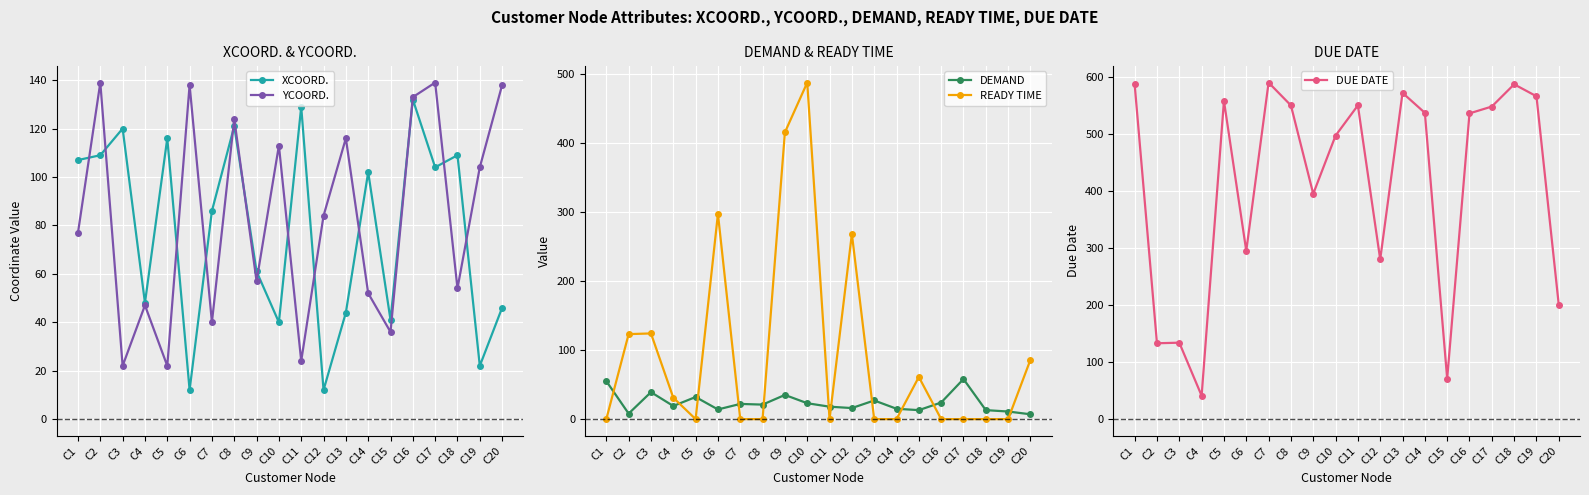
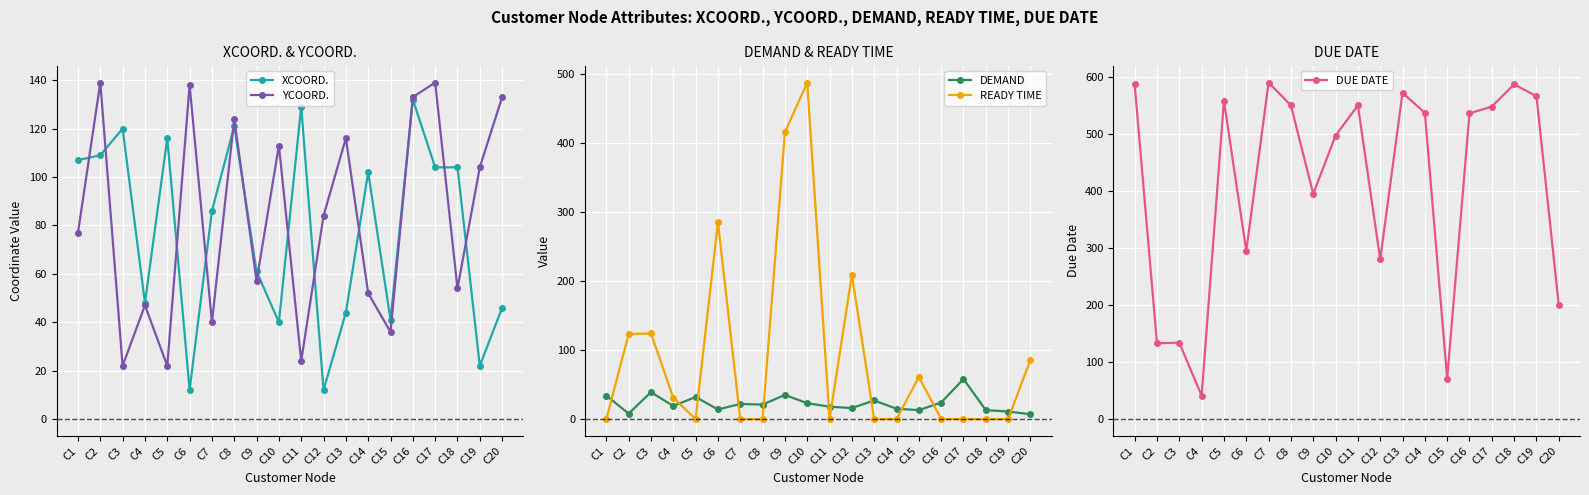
  {
    "XCOORD. & YCOORD.": {
      "XCOORD.": {
        "C1": 107,
        "C2": 109,
        "C3": 120,
        "C5": 116,
        "C6": 12,
        "C7": 86,
        "C8": 121,
        "C9": 61,
        "C10": 40,
        "C11": 129,
        "C12": 12,
        "C13": 44,
        "C14": 102,
        "C15": 41,
        "C17": 104,
-       "C18": 109,
+       "C18": 104,
        "C19": 22,
        "C20": 46
      },
      "YCOORD.": {
        "C1": 77,
        "C2": 139,
        "C3": 22,
        "C5": 22,
        "C6": 138,
        "C7": 40,
        "C8": 124,
        "C9": 57,
        "C10": 113,
        "C11": 24,
        "C12": 84,
        "C13": 116,
        "C14": 52,
        "C15": 36,
        "C17": 139,
        "C18": 54,
        "C19": 104,
-       "C20": 138
+       "C20": 133
      }
    },
    "DEMAND & READY TIME": {
      "DEMAND": {
-       "C1": 60,
+       "C1": 30,
        "C2": 10,
        "C3": 40,
        "C4": 20,
        "C5": 30,
        "C6": 10,
        "C7": 20,
        "C8": 20,
        "C9": 40,
        "C10": 20,
        "C11": 20,
        "C12": 20,
        "C13": 30,
        "C14": 20,
        "C15": 10,
        "C16": 20,
        "C17": 60,
        "C18": 10,
        "C19": 10,
        "C20": 10
      },
      "READY TIME": {
        "C1": 0,
        "C2": 120,
        "C3": 120,
        "C4": 30,
        "C5": 0,
-       "C6": 300,
+       "C6": 290,
        "C7": 0,
        "C8": 0,
        "C9": 420,
        "C10": 490,
        "C11": 0,
-       "C12": 270,
+       "C12": 210,
        "C13": 0,
        "C14": 0,
        "C15": 60,
        "C16": 0,
        "C17": 0,
        "C18": 0,
        "C19": 0,
        "C20": 90
      }
    },
    "DUE DATE": {
      "C1": 590,
      "C2": 130,
      "C3": 130,
      "C4": 40,
      "C5": 560,
      "C6": 300,
      "C7": 590,
      "C8": 550,
      "C9": 400,
      "C10": 500,
      "C11": 550,
      "C12": 280,
      "C13": 570,
      "C14": 540,
      "C15": 70,
      "C16": 540,
      "C17": 550,
      "C18": 590,
      "C19": 570,
      "C20": 200
    }
  }
